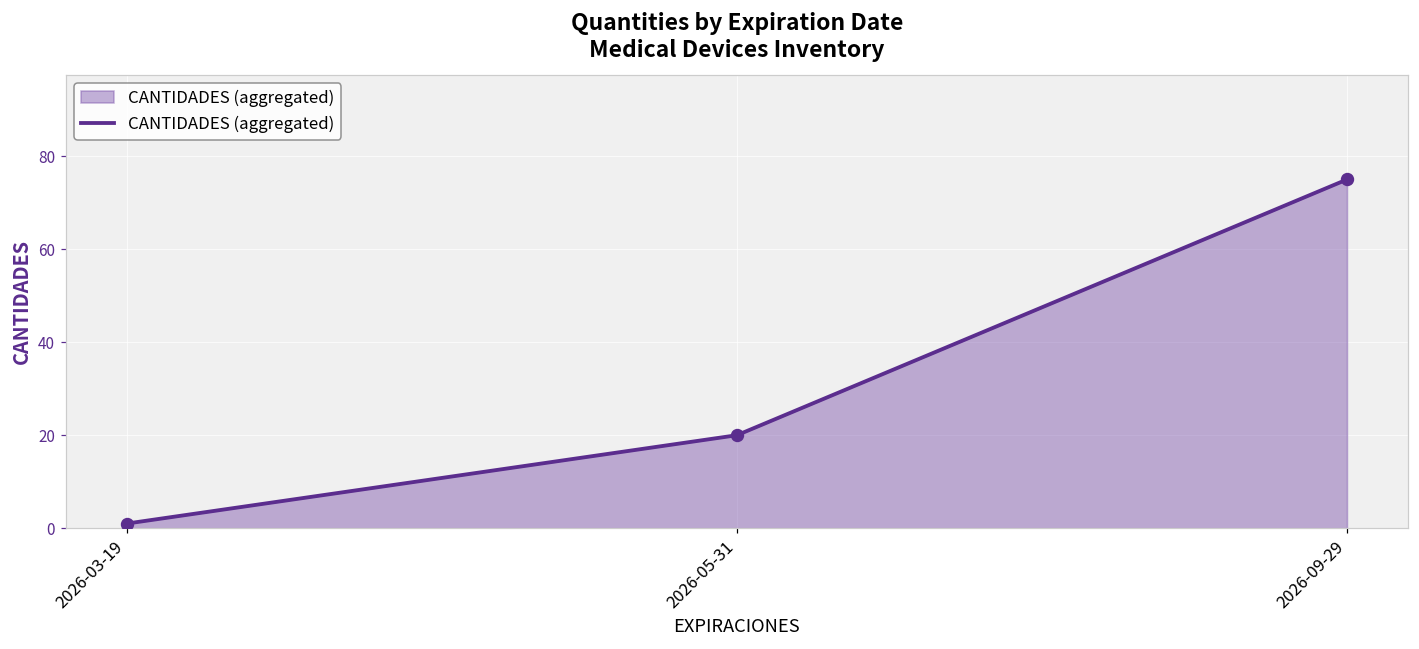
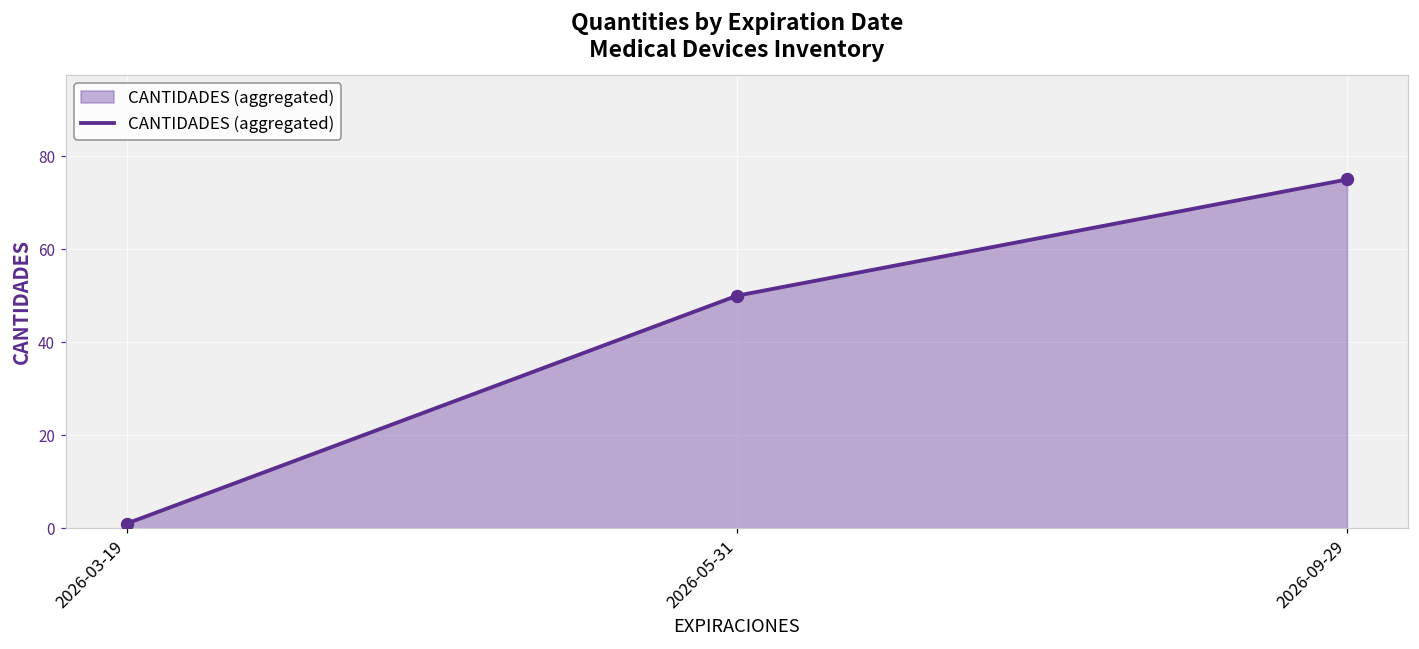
  {
    "2026-03-19": 1,
-   "2026-05-31": 20,
+   "2026-05-31": 50,
    "2026-09-29": 75
  }
